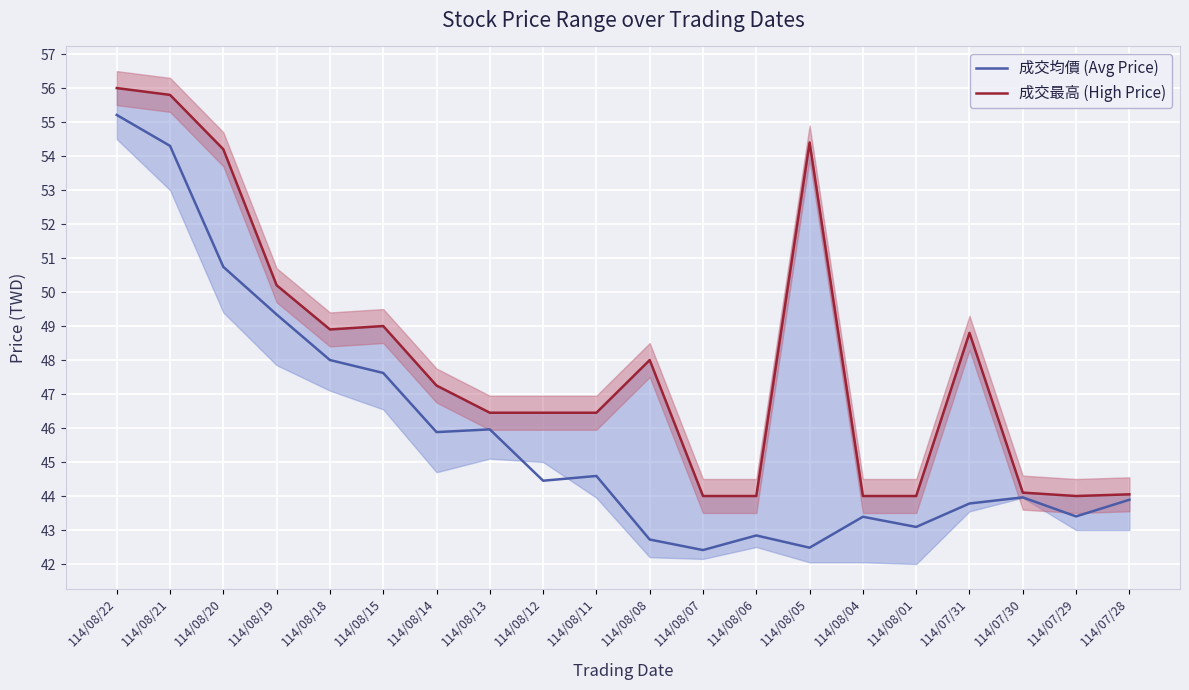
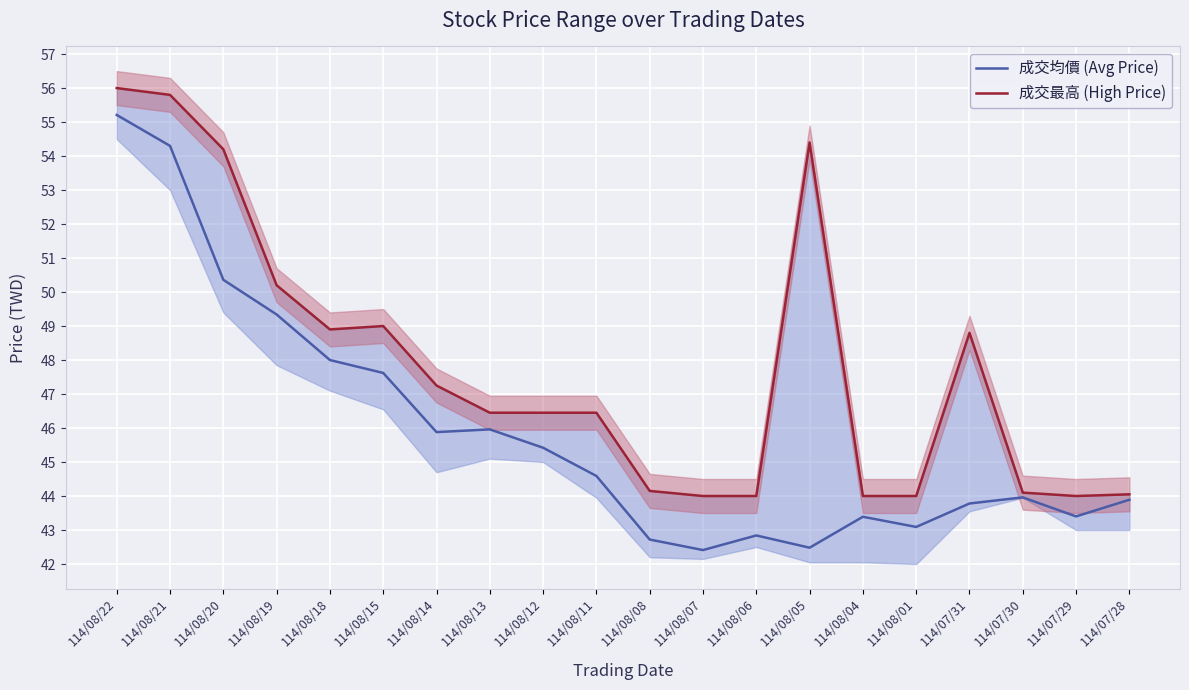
  {
    "成交均價 (Avg Price)": {
      "114/08/22": 55.2,
      "114/08/21": 54.3,
-     "114/08/20": 50.7,
+     "114/08/20": 50.4,
      "114/08/19": 49.3,
      "114/08/18": 48.0,
      "114/08/15": 47.6,
      "114/08/14": 45.9,
      "114/08/13": 46.0,
-     "114/08/12": 44.5,
+     "114/08/12": 45.4,
      "114/08/11": 44.6,
      "114/08/08": 42.7,
      "114/08/07": 42.4,
      "114/08/06": 42.8,
      "114/08/05": 42.5,
      "114/08/04": 43.4,
      "114/08/01": 43.1,
      "114/07/31": 43.8,
      "114/07/30": 44.0,
      "114/07/29": 43.4,
      "114/07/28": 43.9
    },
    "成交最高 (High Price)": {
      "114/08/22": 56.0,
      "114/08/21": 55.8,
      "114/08/20": 54.2,
      "114/08/19": 50.2,
      "114/08/18": 48.9,
      "114/08/15": 49.0,
      "114/08/14": 47.3,
      "114/08/13": 46.5,
      "114/08/12": 46.5,
      "114/08/11": 46.5,
-     "114/08/08": 48.0,
+     "114/08/08": 44.2,
      "114/08/07": 44.0,
      "114/08/06": 44.0,
      "114/08/05": 54.4,
      "114/08/04": 44.0,
      "114/08/01": 44.0,
      "114/07/31": 48.8,
      "114/07/30": 44.1,
      "114/07/29": 44.0,
      "114/07/28": 44.1
    }
  }
